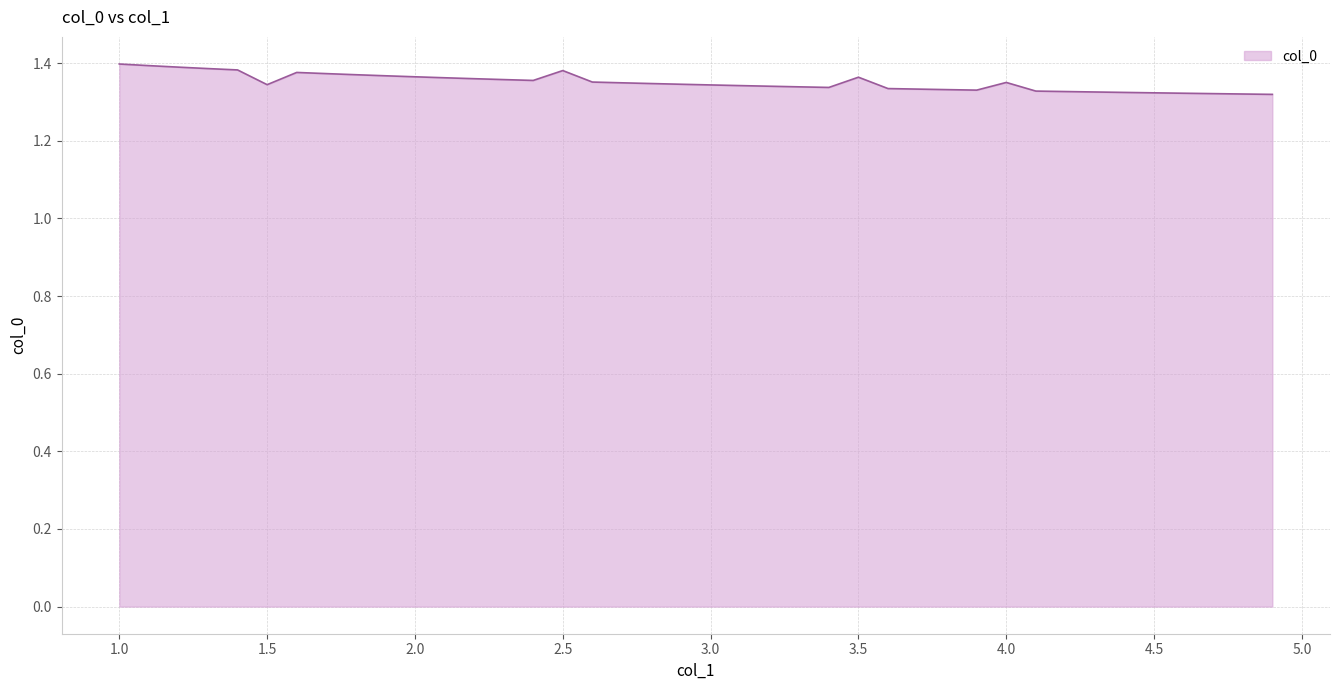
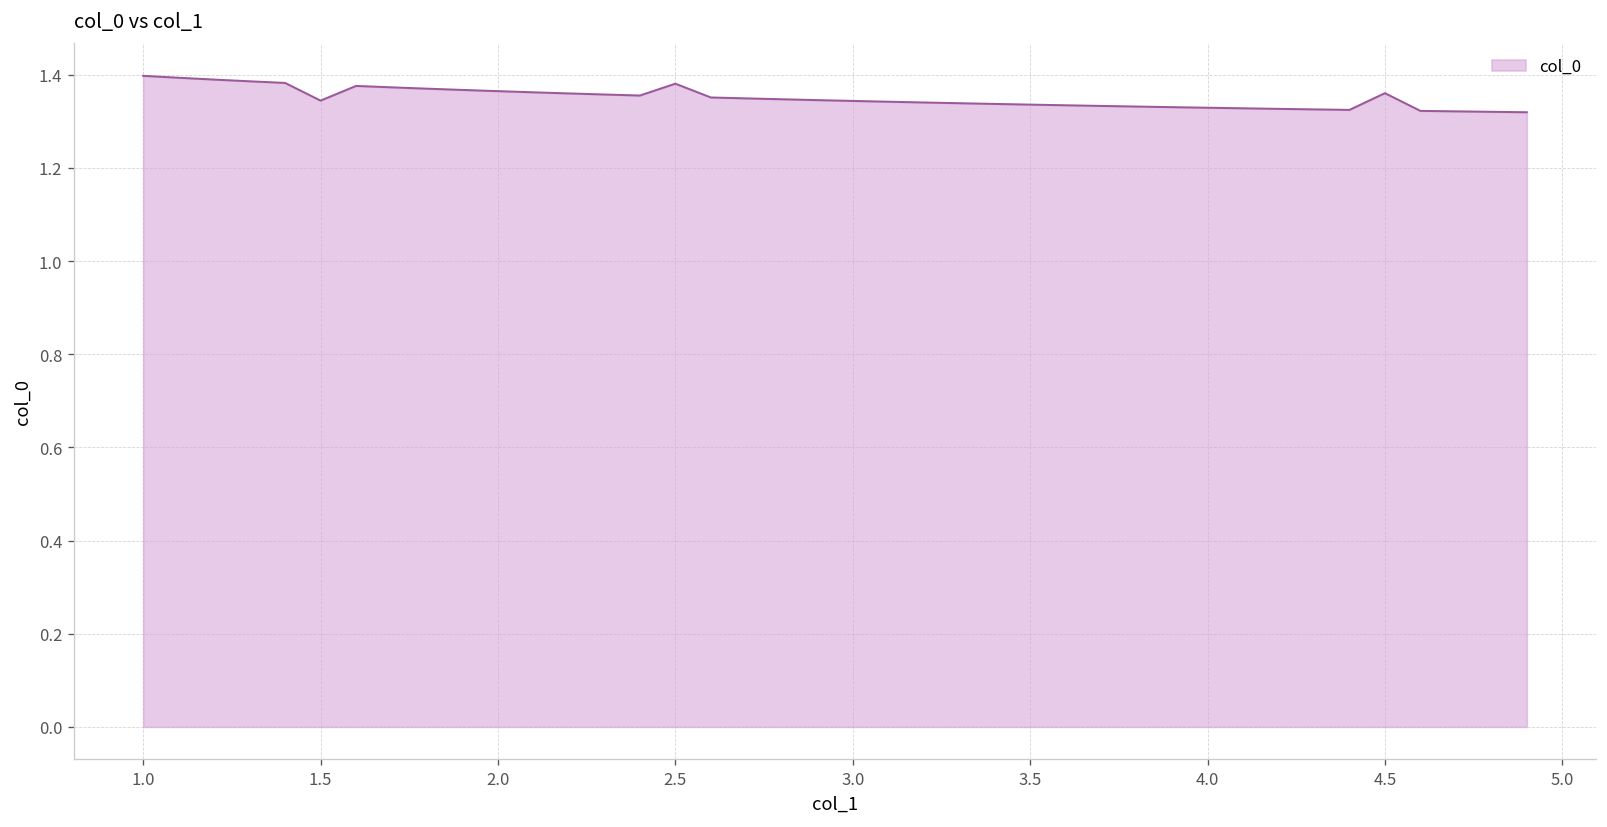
  {
    "1.0": 1.40,
    "1.5": 1.34,
    "2.0": 1.36,
    "2.5": 1.38,
    "3.0": 1.34,
-   "3.5": 1.36,
-   "4.0": 1.35,
-   "4.5": 1.32
+   "3.5": 1.34,
+   "4.0": 1.33,
+   "4.5": 1.36
  }
